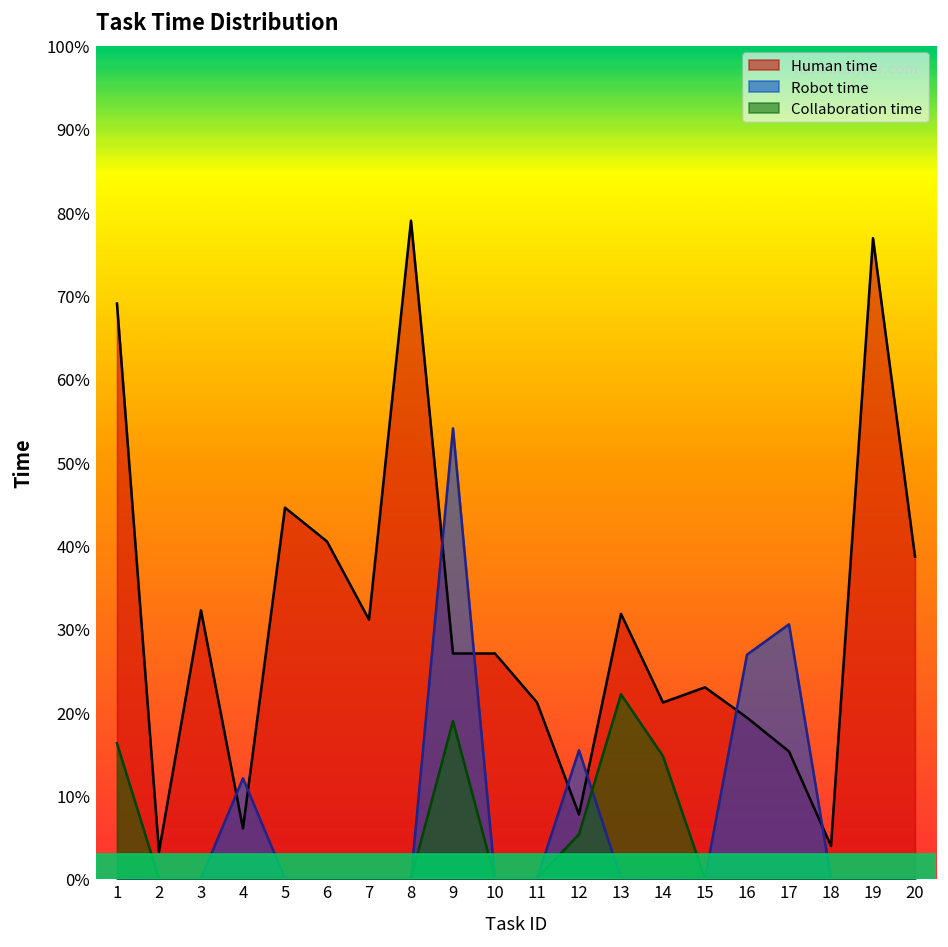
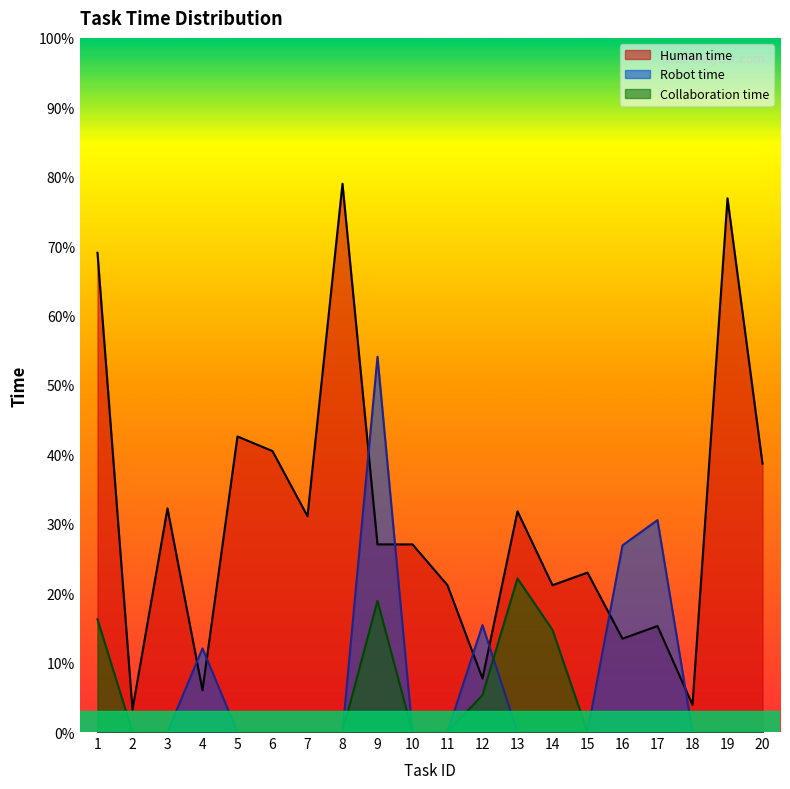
  {
    "Human time": {
      "1": "69%",
      "2": "3%",
      "3": "32%",
      "4": "6%",
-     "5": "45%",
+     "5": "43%",
      "6": "40%",
      "7": "31%",
      "8": "79%",
      "9": "27%",
      "10": "27%",
      "11": "21%",
      "12": "8%",
      "13": "32%",
      "14": "21%",
      "15": "23%",
-     "16": "19%",
+     "16": "13%",
      "17": "15%",
      "18": "4%",
      "19": "77%",
      "20": "39%"
    },
    "Robot time": {
      "4": "12%",
      "9": "54%",
      "12": "15%",
      "16": "27%",
      "17": "31%"
    },
    "Collaboration time": {
      "1": "16%",
      "9": "19%",
      "12": "5%",
      "13": "22%",
      "14": "15%"
    }
  }
